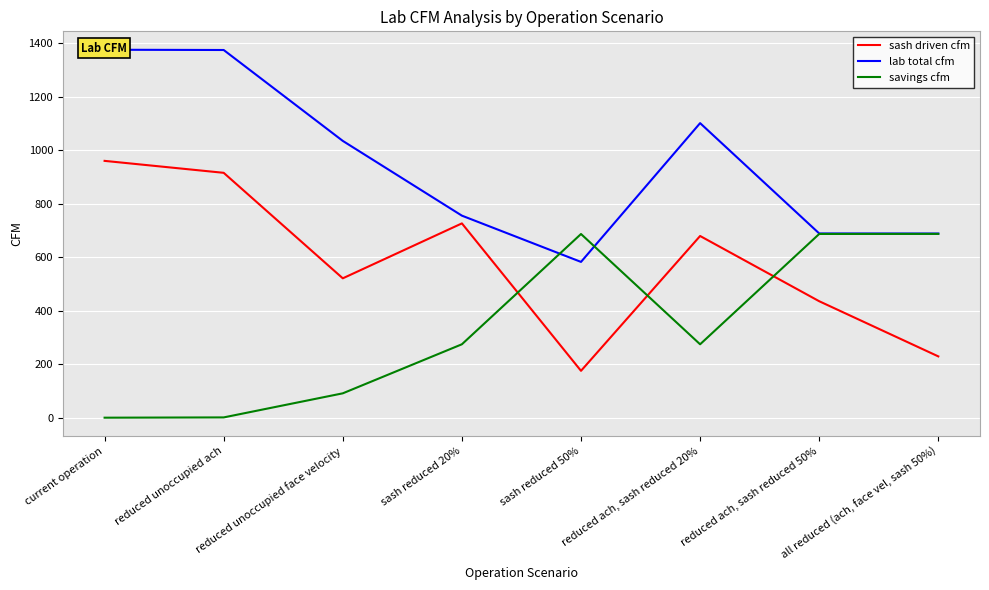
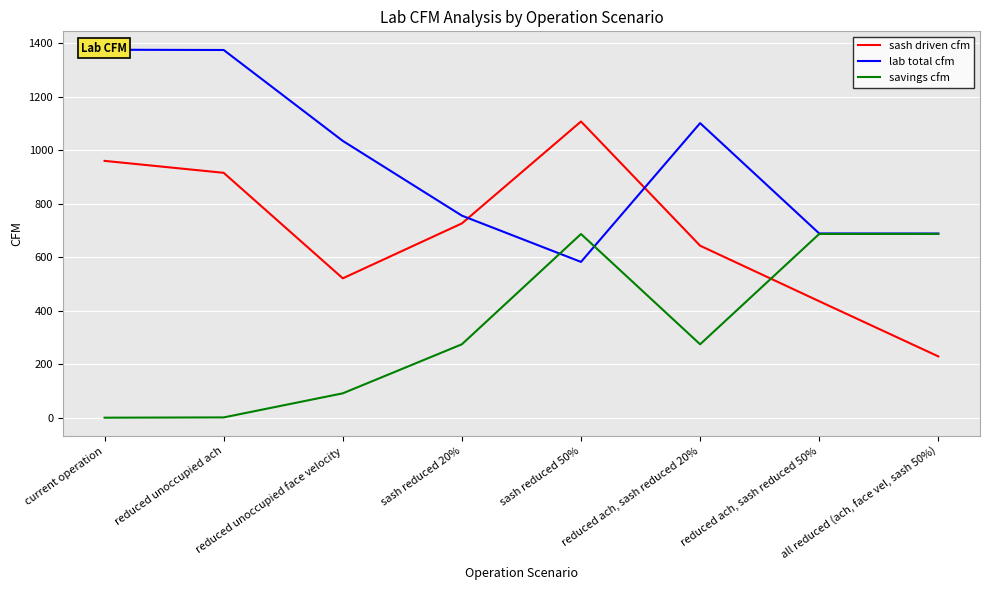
  {
    "sash driven cfm": {
      "current operation": 960,
      "reduced unoccupied ach": 920,
      "reduced unoccupied face velocity": 520,
      "sash reduced 20%": 730,
-     "sash reduced 50%": 180,
-     "reduced ach, sash reduced 20%": 680,
+     "sash reduced 50%": 1110,
+     "reduced ach, sash reduced 20%": 640,
      "reduced ach, sash reduced 50%": 440,
      "all reduced (ach, face vel, sash 50%)": 230
    },
    "lab total cfm": {
      "reduced unoccupied ach": 1380,
      "reduced unoccupied face velocity": 1040,
      "sash reduced 20%": 760,
      "sash reduced 50%": 580,
      "reduced ach, sash reduced 20%": 1100
    },
    "savings cfm": {
      "current operation": 0,
      "reduced unoccupied ach": 0,
      "reduced unoccupied face velocity": 90,
      "sash reduced 20%": 270,
      "sash reduced 50%": 690,
      "reduced ach, sash reduced 20%": 270
    }
  }
